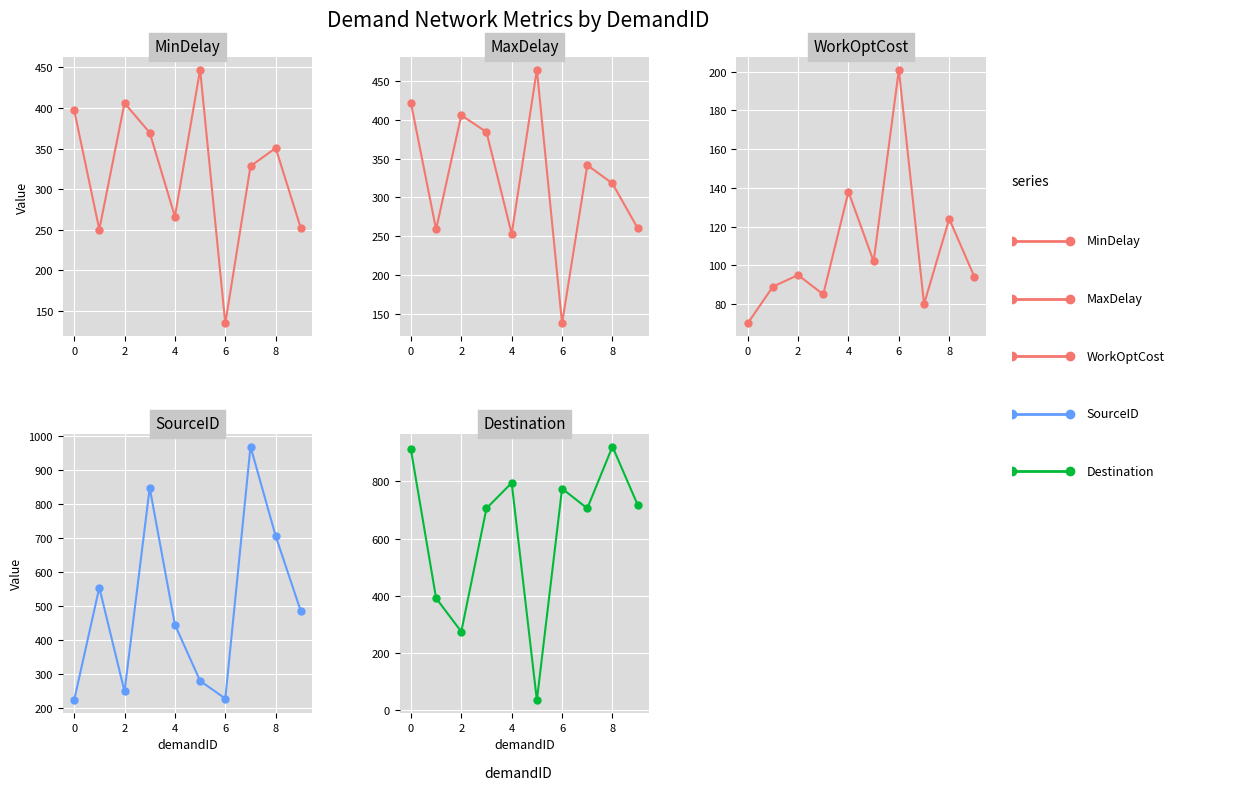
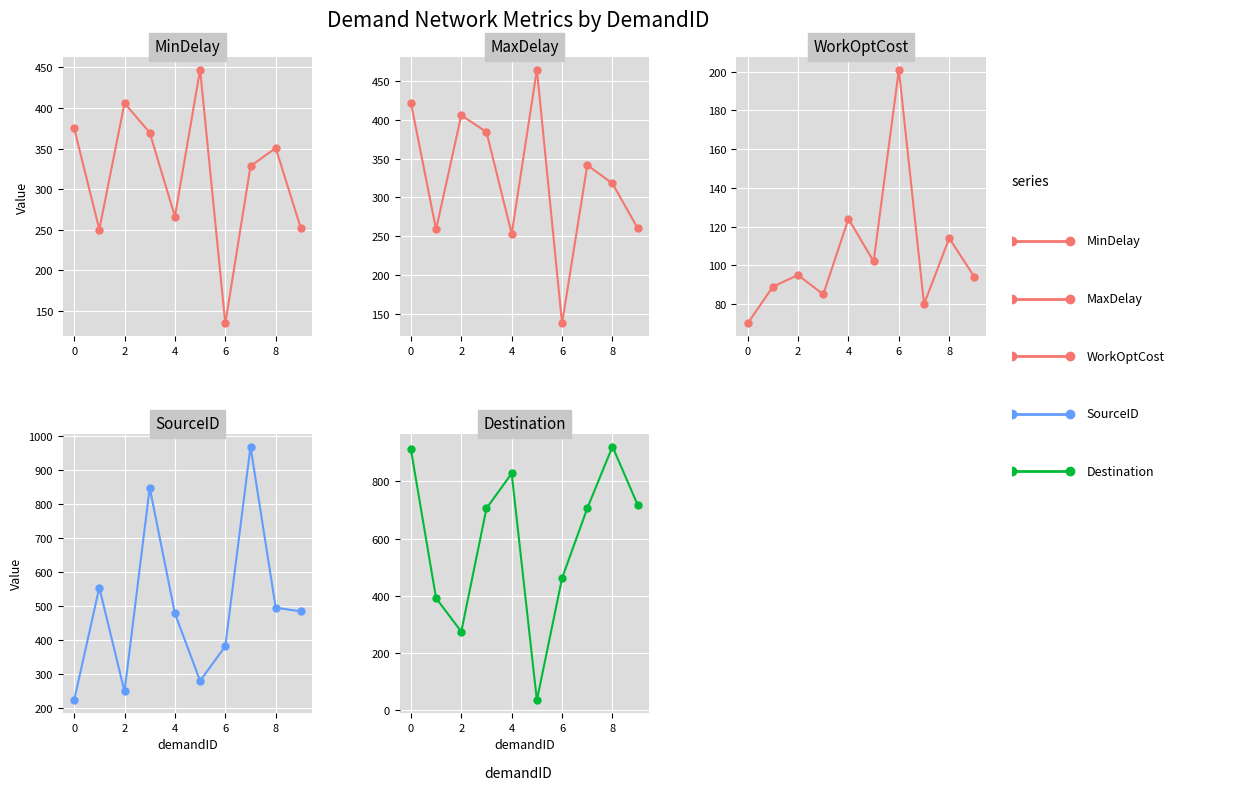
  {
    "MinDelay": {
-     "0": 400,
+     "0": 380,
      "2": 410,
      "4": 270,
      "6": 130,
      "8": 350
    },
    "MaxDelay": {
      "0": 420,
      "2": 410,
      "4": 250,
      "6": 140,
      "8": 320
    },
    "WorkOptCost": {
      "0": 70,
      "2": 95,
-     "4": 138,
+     "4": 124,
      "6": 201,
-     "8": 124
+     "8": 114
    },
    "SourceID": {
      "0": 220,
      "2": 250,
-     "4": 450,
-     "6": 230,
-     "8": 710
+     "4": 480,
+     "6": 380,
+     "8": 500
    },
    "Destination": {
      "0": 910,
      "2": 280,
-     "4": 800,
-     "6": 780,
+     "4": 830,
+     "6": 460,
      "8": 920
    }
  }
